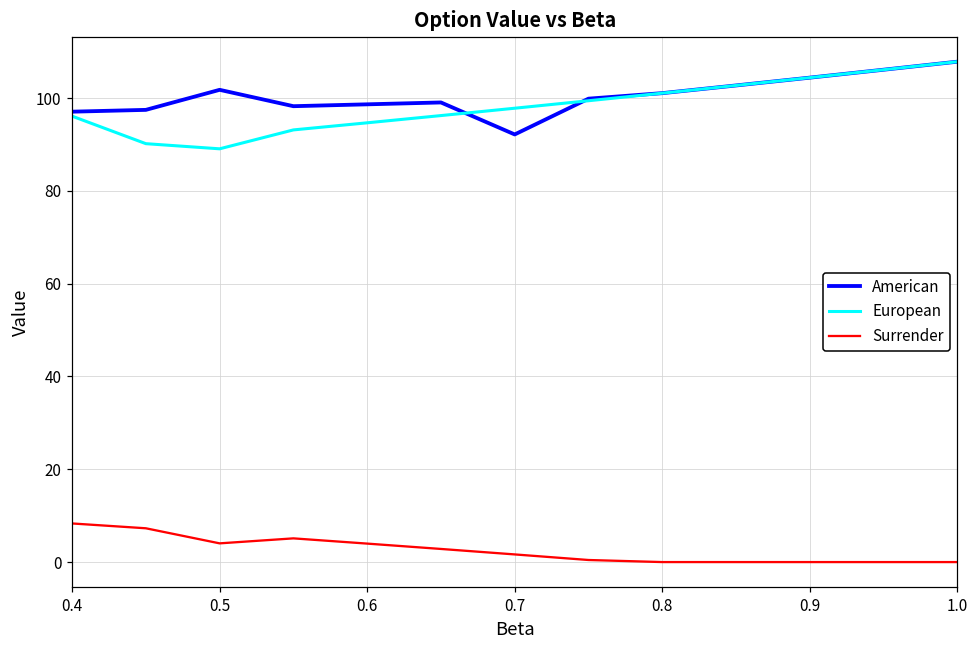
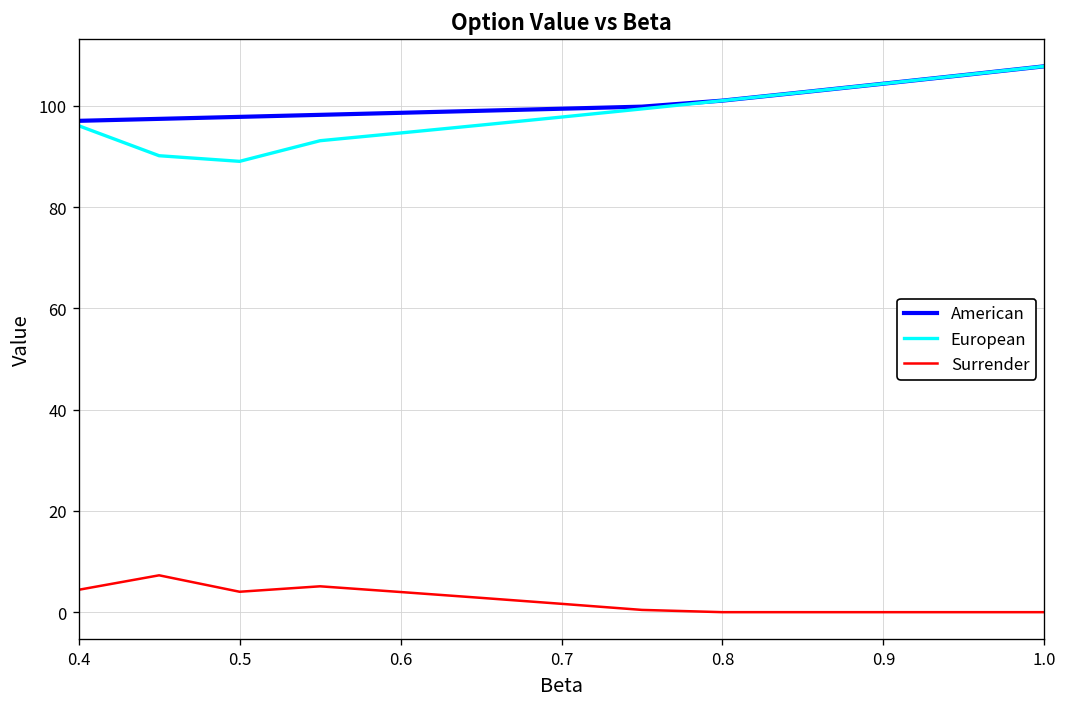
  {
    "American": {
      "0.4": 97,
-     "0.5": 102,
+     "0.5": 98,
      "0.6": 99,
-     "0.7": 92
+     "0.7": 99
    },
    "European": {
      "0.4": 96,
      "0.5": 89,
      "0.6": 95,
      "0.7": 98
    },
    "Surrender": {
-     "0.4": 8,
+     "0.4": 4,
      "0.5": 4,
      "0.6": 4,
      "0.7": 2,
      "0.8": 0,
      "0.9": 0,
      "1.0": 0
    }
  }
